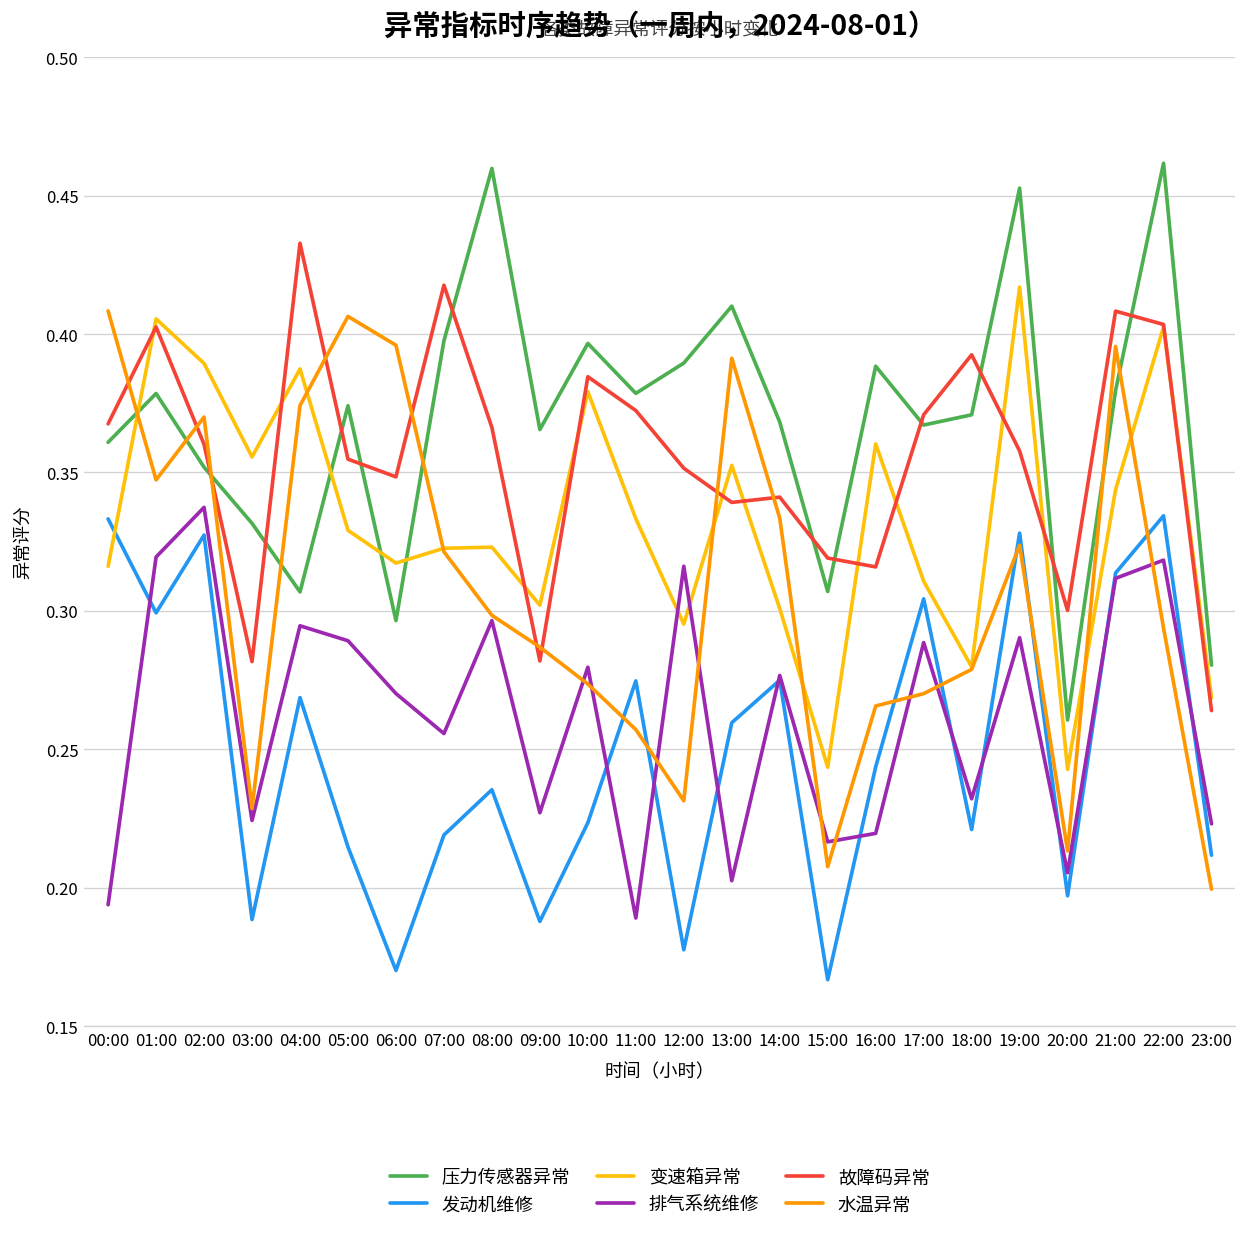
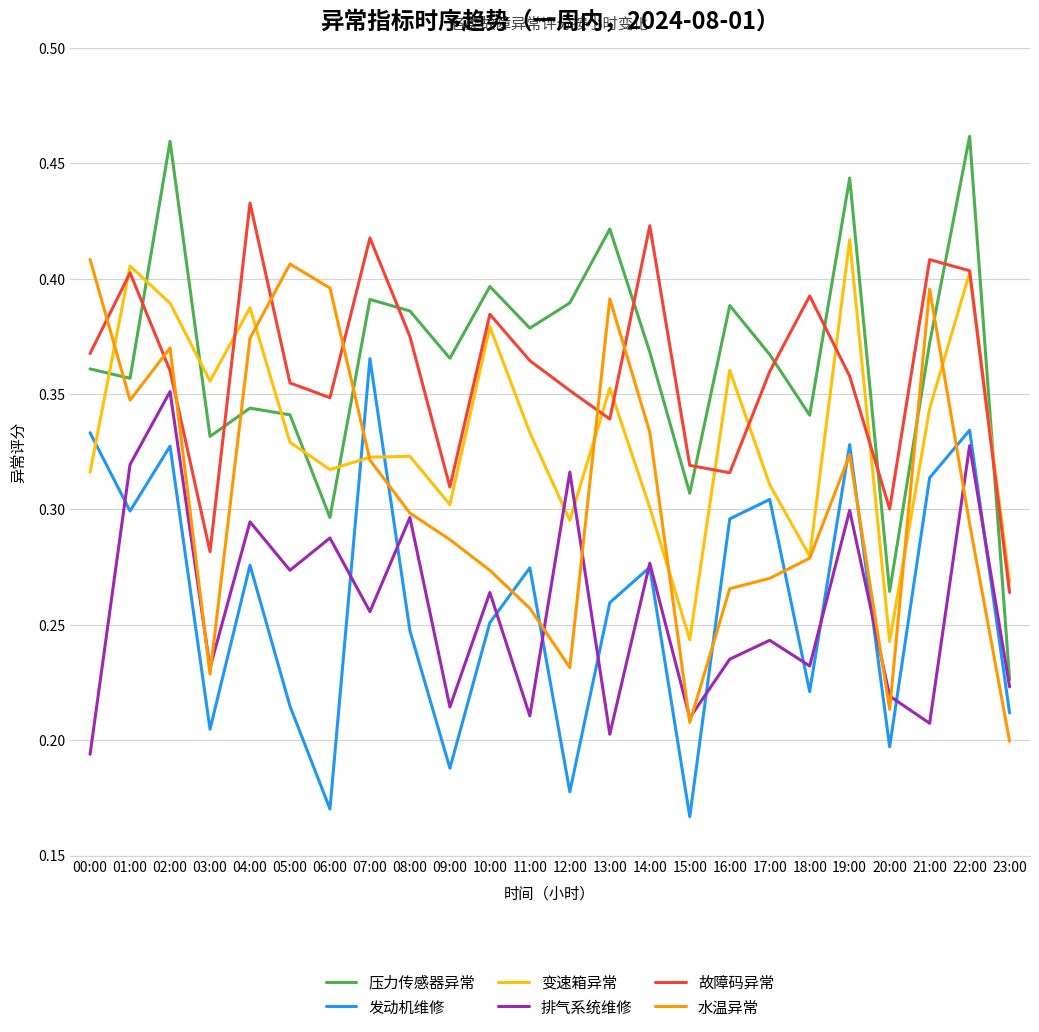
  {
    "压力传感器异常": {
      "00:00": 0.361,
-     "01:00": 0.379,
-     "02:00": 0.352,
+     "01:00": 0.357,
+     "02:00": 0.460,
      "03:00": 0.332,
-     "04:00": 0.307,
-     "05:00": 0.374,
+     "04:00": 0.344,
+     "05:00": 0.341,
      "06:00": 0.296,
-     "07:00": 0.398,
-     "08:00": 0.460,
+     "07:00": 0.391,
+     "08:00": 0.386,
      "09:00": 0.366,
      "10:00": 0.397,
      "11:00": 0.379,
      "12:00": 0.390,
-     "13:00": 0.410,
+     "13:00": 0.422,
      "14:00": 0.368,
      "15:00": 0.307,
      "16:00": 0.388,
      "17:00": 0.367,
-     "18:00": 0.371,
-     "19:00": 0.453,
-     "20:00": 0.261,
-     "21:00": 0.380,
+     "18:00": 0.341,
+     "19:00": 0.444,
+     "20:00": 0.264,
+     "21:00": 0.372,
      "22:00": 0.462,
-     "23:00": 0.280
+     "23:00": 0.226
    },
    "发动机维修": {
      "00:00": 0.333,
      "01:00": 0.299,
      "02:00": 0.327,
-     "03:00": 0.189,
-     "04:00": 0.269,
+     "03:00": 0.205,
+     "04:00": 0.276,
      "05:00": 0.215,
      "06:00": 0.170,
-     "07:00": 0.219,
-     "08:00": 0.235,
+     "07:00": 0.365,
+     "08:00": 0.247,
      "09:00": 0.188,
-     "10:00": 0.223,
+     "10:00": 0.251,
      "11:00": 0.275,
      "12:00": 0.178,
      "13:00": 0.260,
      "14:00": 0.275,
      "15:00": 0.167,
-     "16:00": 0.244,
+     "16:00": 0.296,
      "17:00": 0.304,
      "18:00": 0.221,
      "19:00": 0.328,
      "20:00": 0.197,
      "21:00": 0.314,
      "22:00": 0.334,
      "23:00": 0.212
    },
    "排气系统维修": {
      "00:00": 0.194,
      "01:00": 0.319,
-     "02:00": 0.337,
-     "03:00": 0.224,
+     "02:00": 0.351,
+     "03:00": 0.231,
      "04:00": 0.295,
-     "05:00": 0.289,
-     "06:00": 0.270,
+     "05:00": 0.274,
+     "06:00": 0.288,
      "07:00": 0.256,
      "08:00": 0.296,
-     "09:00": 0.227,
-     "10:00": 0.280,
-     "11:00": 0.189,
+     "09:00": 0.214,
+     "10:00": 0.264,
+     "11:00": 0.211,
      "12:00": 0.316,
      "13:00": 0.203,
      "14:00": 0.277,
-     "15:00": 0.217,
-     "16:00": 0.220,
-     "17:00": 0.289,
+     "15:00": 0.210,
+     "16:00": 0.235,
+     "17:00": 0.243,
      "18:00": 0.232,
-     "19:00": 0.290,
-     "20:00": 0.205,
-     "21:00": 0.312,
-     "22:00": 0.318,
+     "19:00": 0.300,
+     "20:00": 0.219,
+     "21:00": 0.207,
+     "22:00": 0.328,
      "23:00": 0.223
    },
    "故障码异常": {
      "00:00": 0.368,
      "01:00": 0.403,
      "02:00": 0.360,
      "03:00": 0.282,
      "04:00": 0.433,
      "05:00": 0.355,
      "06:00": 0.348,
      "07:00": 0.418,
-     "08:00": 0.366,
-     "09:00": 0.282,
+     "08:00": 0.375,
+     "09:00": 0.310,
      "10:00": 0.385,
-     "11:00": 0.372,
+     "11:00": 0.364,
      "12:00": 0.352,
      "13:00": 0.339,
-     "14:00": 0.341,
+     "14:00": 0.423,
      "15:00": 0.319,
      "16:00": 0.316,
-     "17:00": 0.371,
+     "17:00": 0.360,
      "18:00": 0.393,
      "19:00": 0.358,
      "20:00": 0.300,
      "21:00": 0.408,
      "23:00": 0.264
    }
  }
